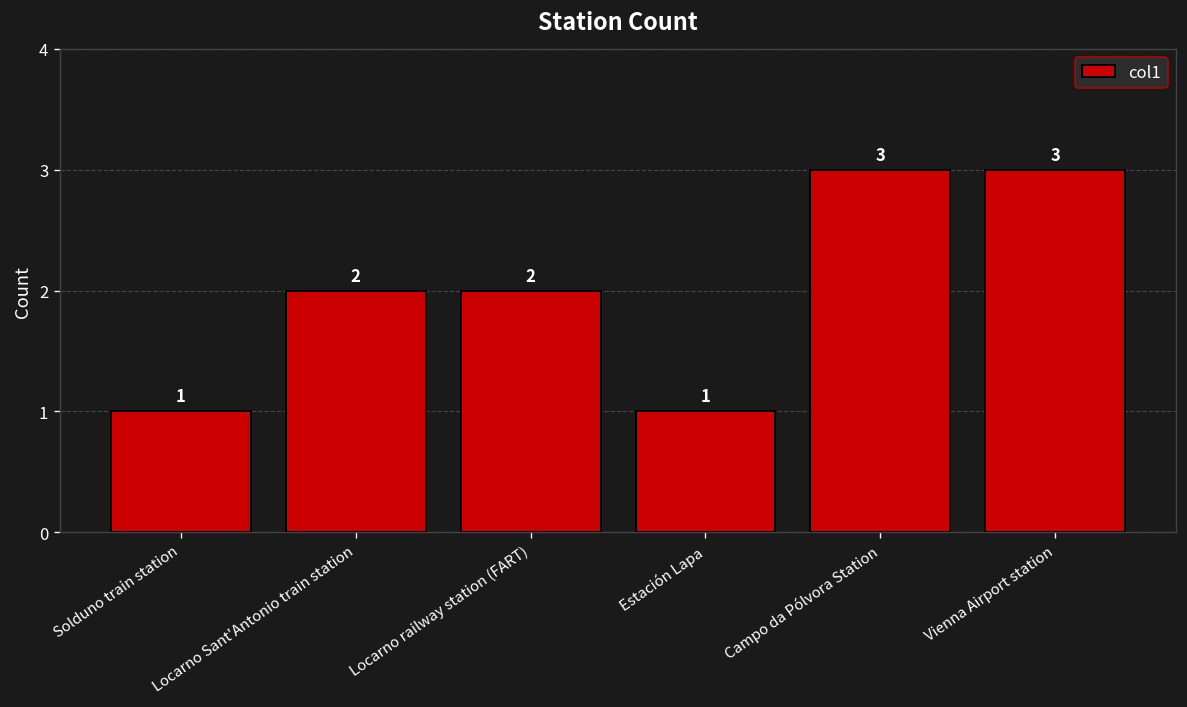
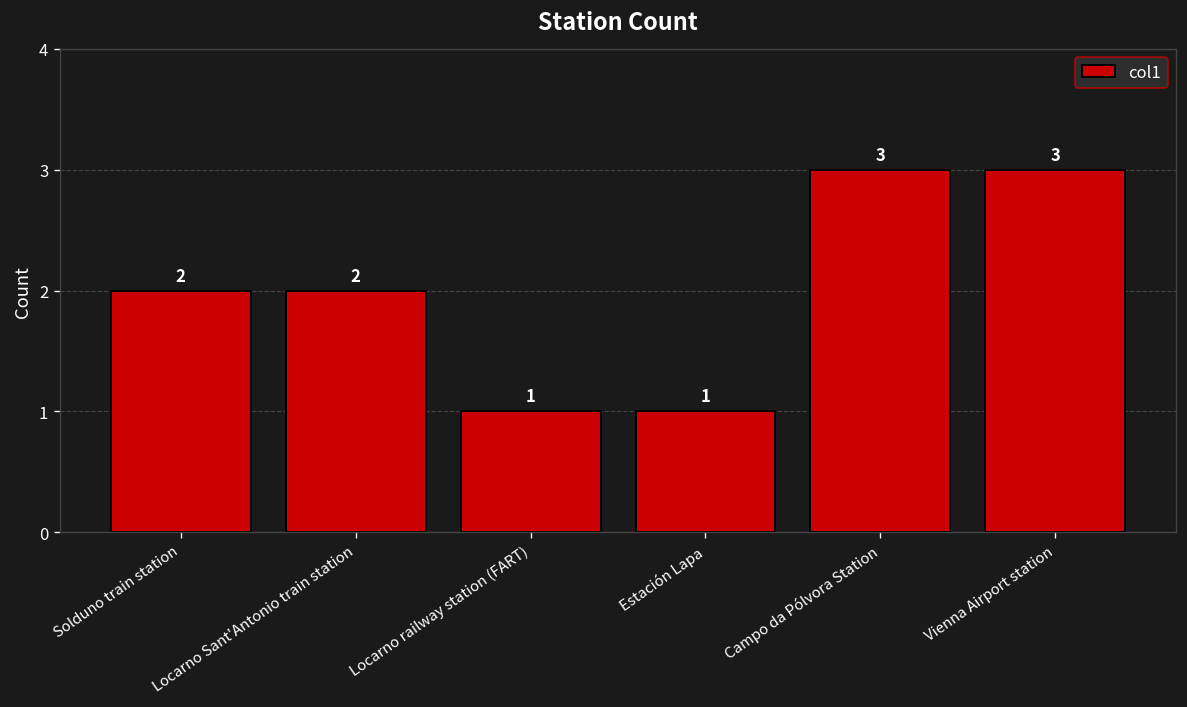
  {
-   "Solduno train station": 1,
+   "Solduno train station": 2,
    "Locarno Sant'Antonio train station": 2,
-   "Locarno railway station (FART)": 2,
+   "Locarno railway station (FART)": 1,
    "Estación Lapa": 1,
    "Campo da Pólvora Station": 3,
    "Vienna Airport station": 3
  }
